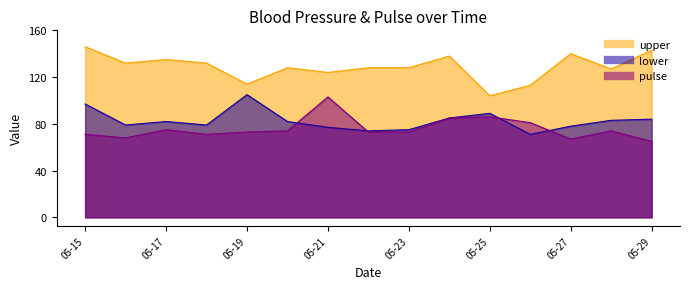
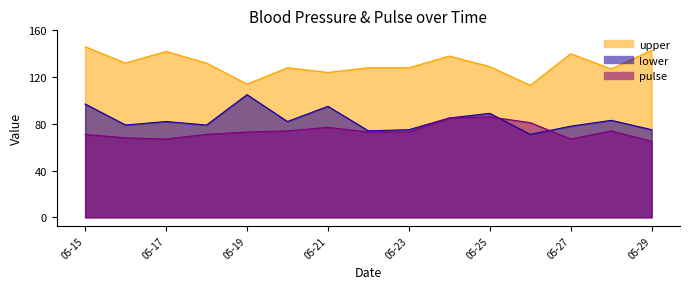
  {
    "upper": {
      "05-15": 146,
-     "05-17": 135,
+     "05-17": 142,
      "05-19": 114,
      "05-21": 124,
      "05-23": 128,
-     "05-25": 104,
+     "05-25": 129,
      "05-27": 140,
      "05-29": 143
    },
    "lower": {
      "05-15": 97,
      "05-17": 82,
      "05-19": 105,
-     "05-21": 77,
+     "05-21": 95,
      "05-25": 89,
      "05-27": 78,
-     "05-29": 84
+     "05-29": 75
    },
    "pulse": {
      "05-15": 71,
-     "05-17": 75,
+     "05-17": 67,
      "05-19": 73,
-     "05-21": 103,
+     "05-21": 77,
      "05-25": 86,
      "05-27": 67,
      "05-29": 65
    }
  }
